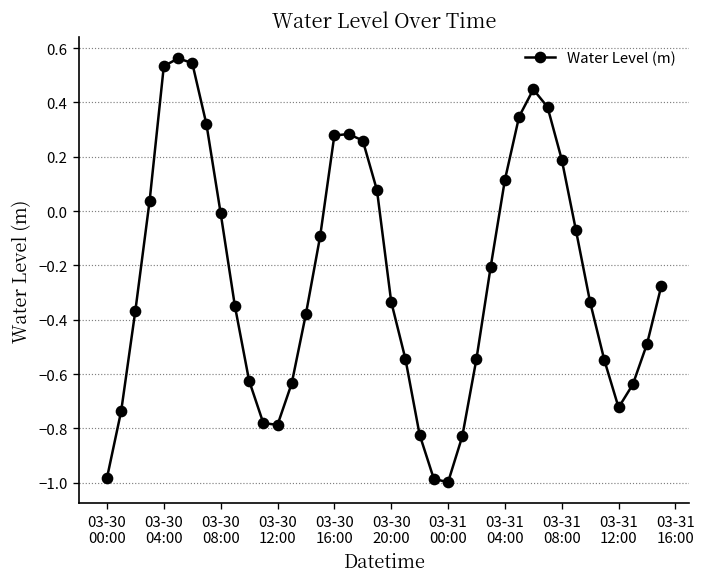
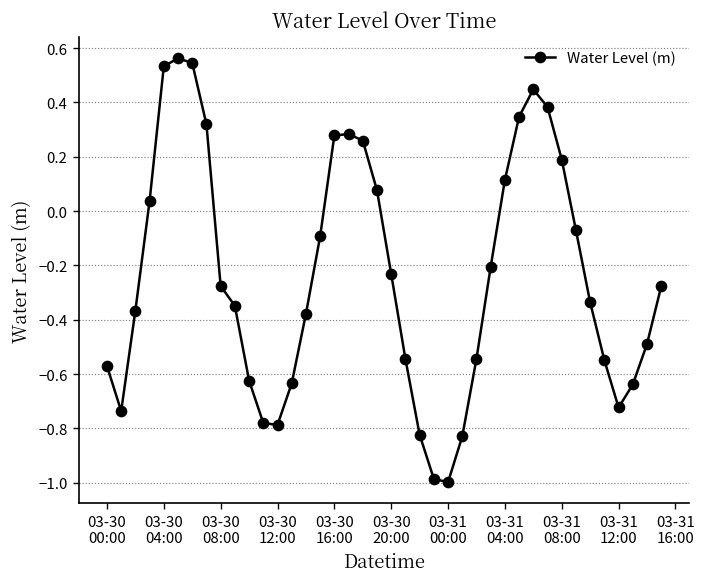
  {
-   "03-30 00:00": -0.98,
+   "03-30 00:00": -0.57,
    "03-30 04:00": 0.53,
-   "03-30 08:00": -0.01,
+   "03-30 08:00": -0.28,
    "03-30 12:00": -0.79,
    "03-30 16:00": 0.28,
-   "03-30 20:00": -0.33,
+   "03-30 20:00": -0.23,
    "03-31 00:00": -1.00,
    "03-31 04:00": 0.11,
    "03-31 08:00": 0.19,
    "03-31 12:00": -0.72
  }
